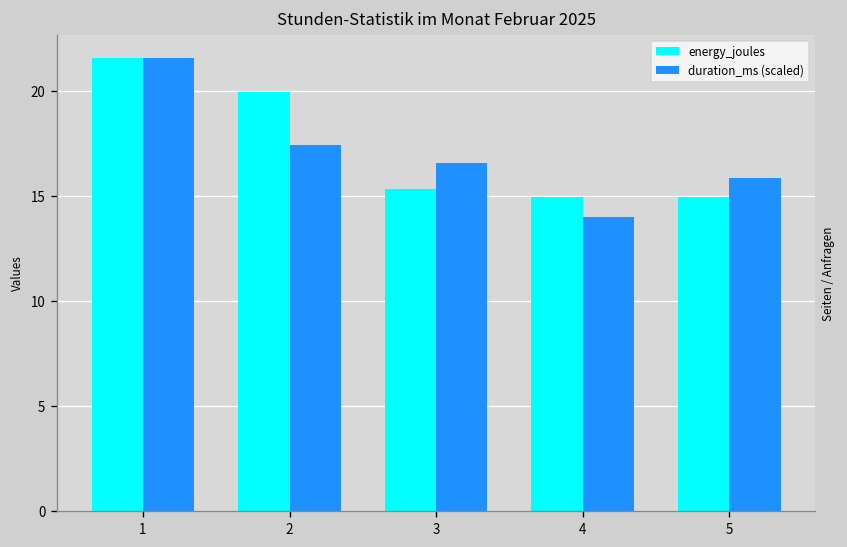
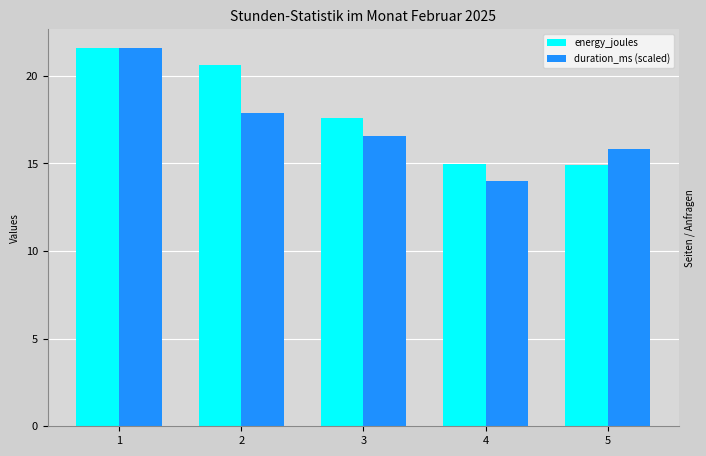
  {
    "energy_joules": {
      "1": 21.6,
-     "2": 19.9,
-     "3": 15.3,
+     "2": 20.6,
+     "3": 17.6,
      "4": 15.0,
      "5": 14.9
    },
    "duration_ms (scaled)": {
      "1": 21.6,
-     "2": 17.4,
+     "2": 17.9,
      "3": 16.6,
      "4": 14.0,
      "5": 15.8
    }
  }
